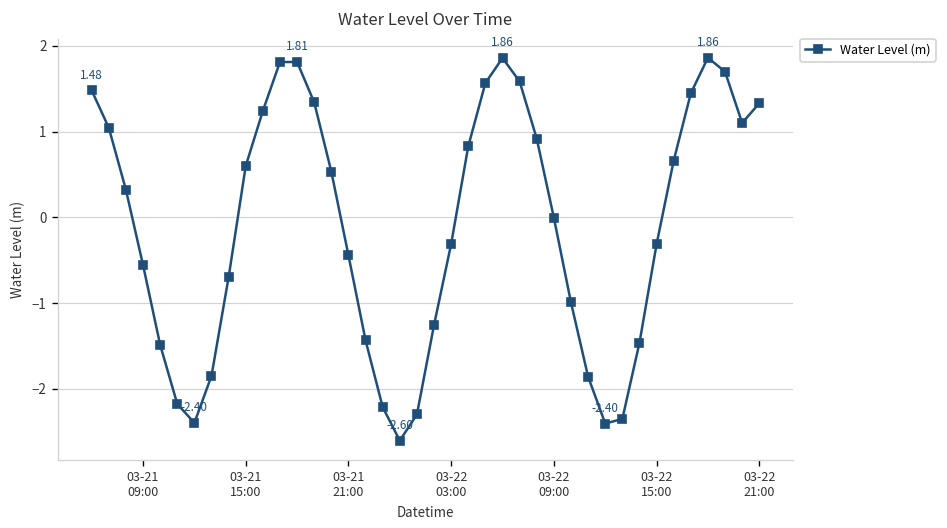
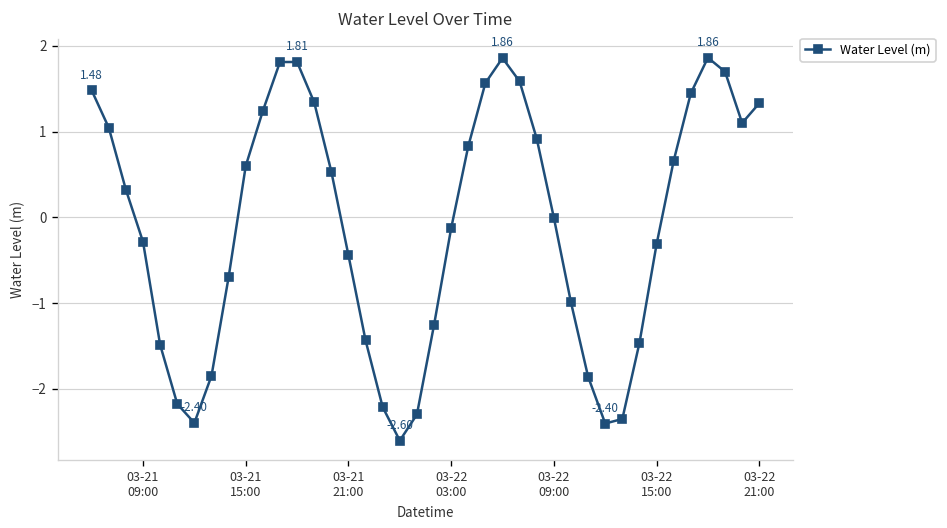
  {
-   "03-21 09:00": -0.6,
+   "03-21 09:00": -0.3,
    "03-21 15:00": 0.6,
    "03-21 21:00": -0.4,
-   "03-22 03:00": -0.3,
+   "03-22 03:00": -0.1,
    "03-22 09:00": 0.0,
    "03-22 15:00": -0.3,
    "03-22 21:00": 1.3
  }
